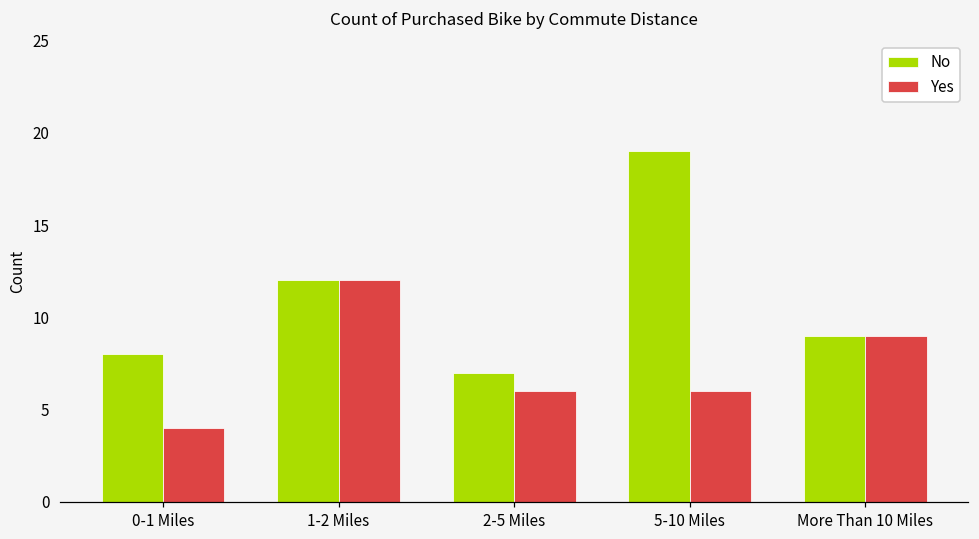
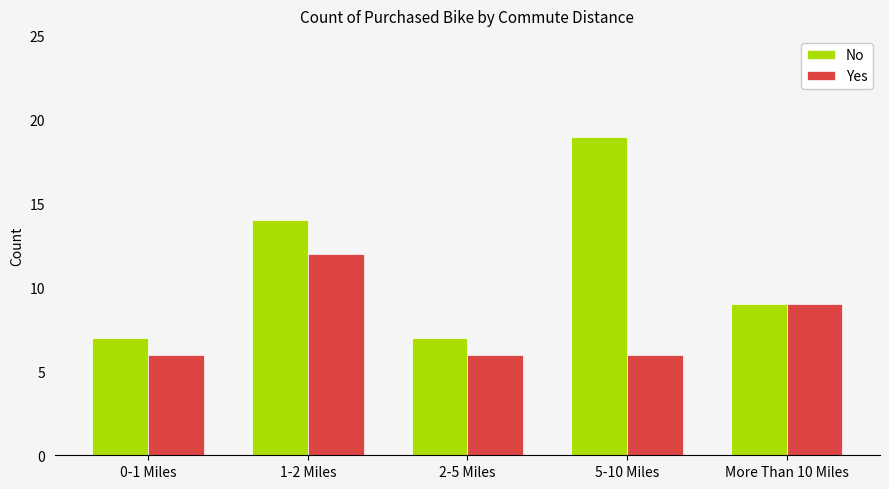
  {
    "No": {
-     "0-1 Miles": 8,
-     "1-2 Miles": 12,
+     "0-1 Miles": 7,
+     "1-2 Miles": 14,
      "2-5 Miles": 7,
      "5-10 Miles": 19,
      "More Than 10 Miles": 9
    },
    "Yes": {
-     "0-1 Miles": 4,
+     "0-1 Miles": 6,
      "1-2 Miles": 12,
      "2-5 Miles": 6,
      "5-10 Miles": 6,
      "More Than 10 Miles": 9
    }
  }
